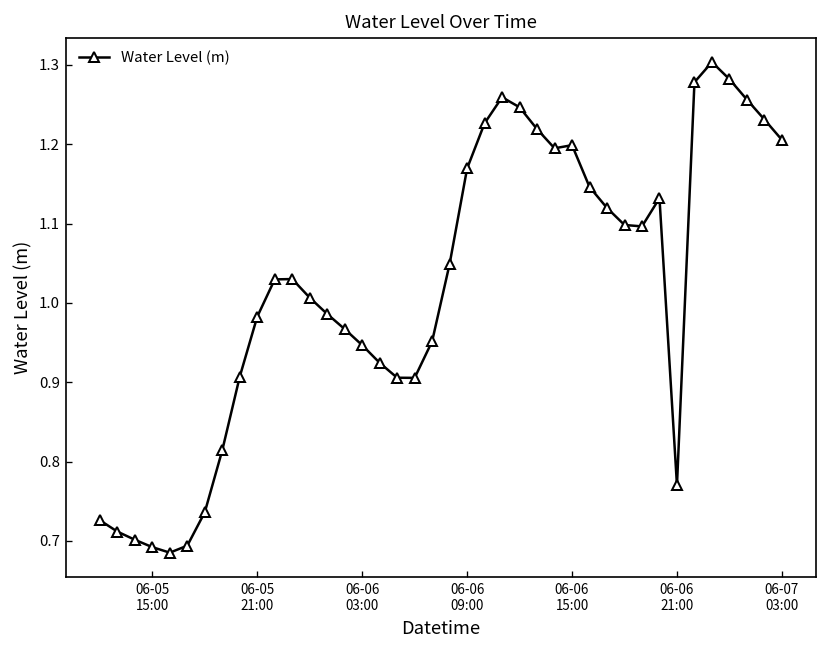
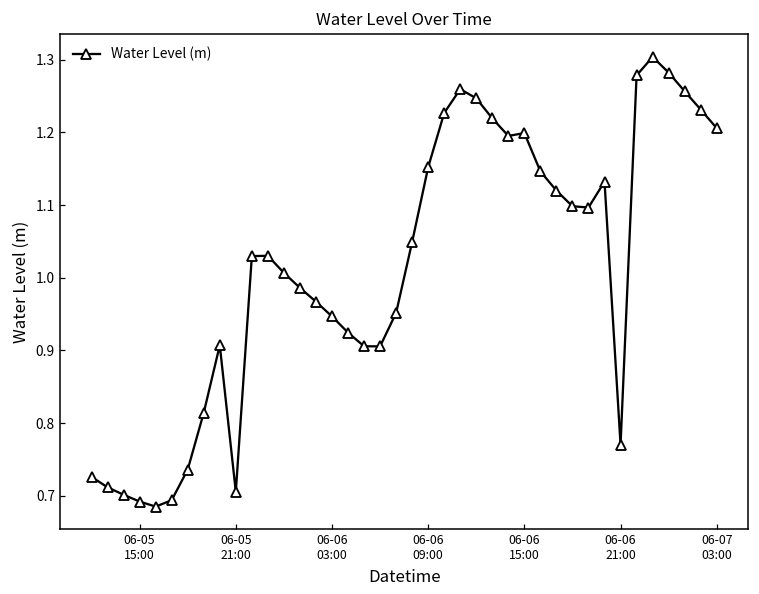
  {
    "06-05 15:00": 0.69,
-   "06-05 21:00": 0.98,
+   "06-05 21:00": 0.71,
    "06-06 03:00": 0.95,
-   "06-06 09:00": 1.17,
+   "06-06 09:00": 1.15,
    "06-06 15:00": 1.20,
    "06-06 21:00": 0.77,
    "06-07 03:00": 1.21
  }
